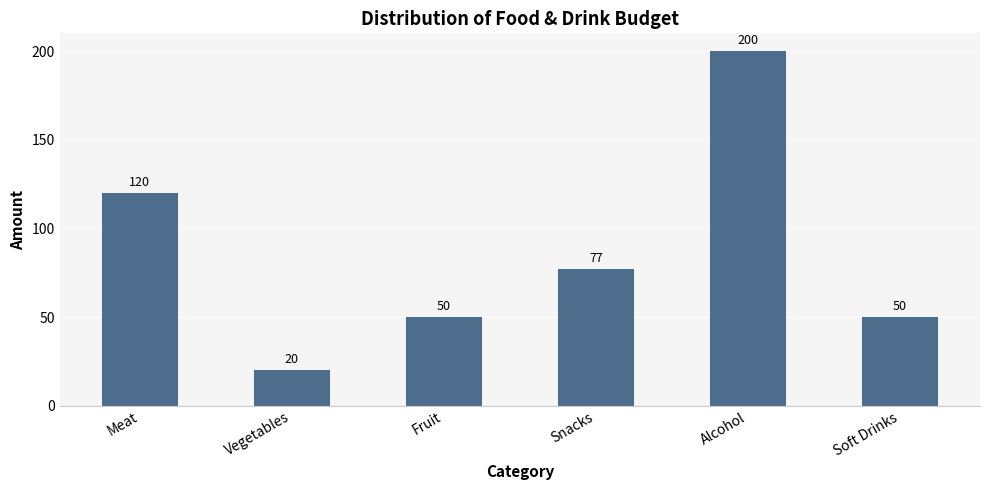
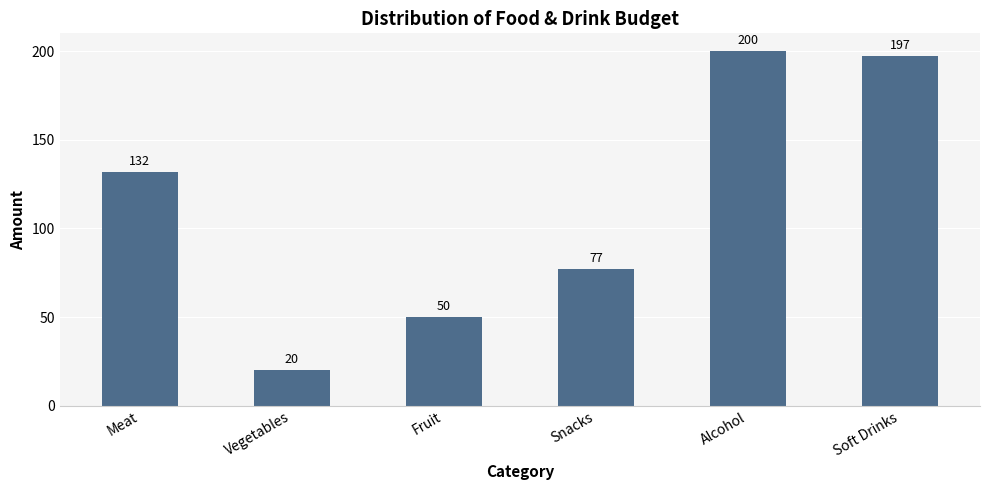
  {
-   "Meat": 120,
+   "Meat": 132,
    "Vegetables": 20,
    "Fruit": 50,
    "Snacks": 77,
    "Alcohol": 200,
-   "Soft Drinks": 50
+   "Soft Drinks": 197
  }
